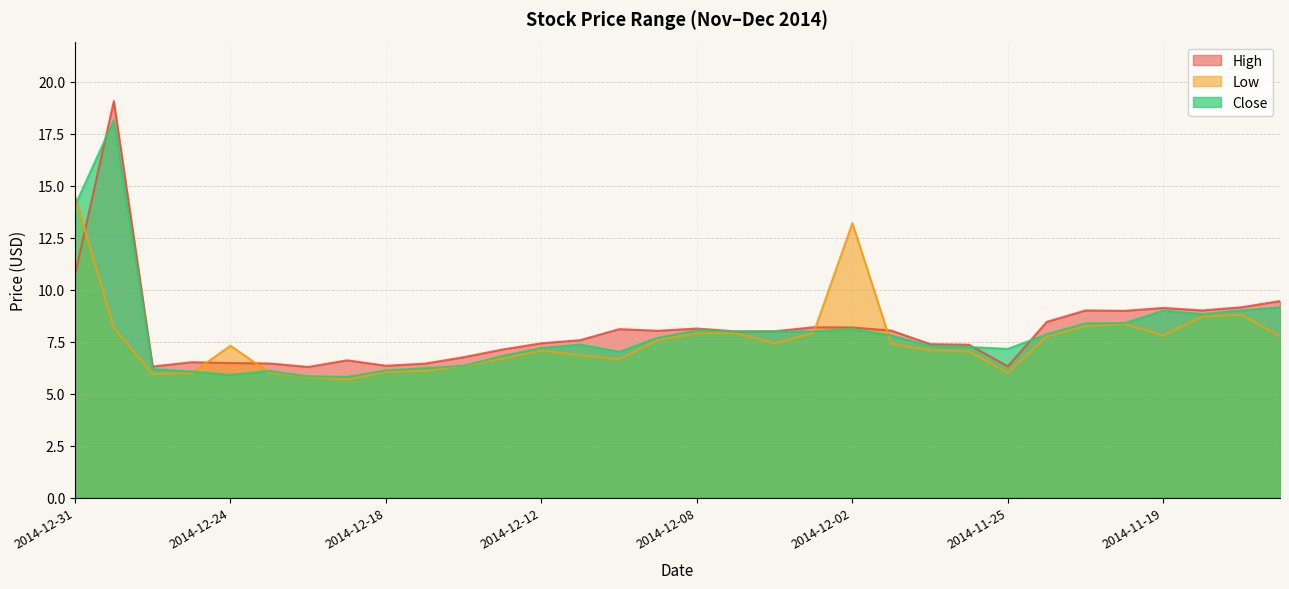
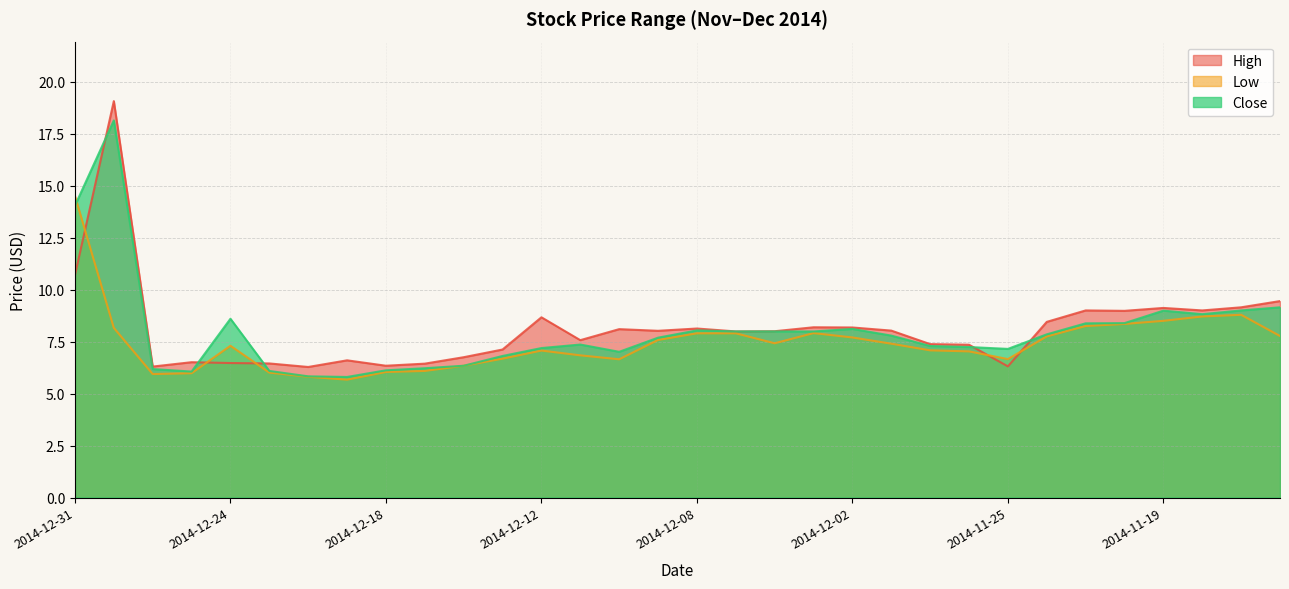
  {
    "High": {
      "2014-12-31": 10.7,
      "2014-12-24": 6.5,
      "2014-12-18": 6.3,
-     "2014-12-12": 7.4,
+     "2014-12-12": 8.7,
      "2014-11-25": 6.3,
      "2014-11-19": 9.1
    },
    "Low": {
      "2014-12-31": 14.5,
      "2014-12-24": 7.3,
      "2014-12-08": 7.9,
-     "2014-12-02": 13.2,
-     "2014-11-25": 6.0,
-     "2014-11-19": 7.8
+     "2014-12-02": 7.7,
+     "2014-11-25": 6.7,
+     "2014-11-19": 8.5
    },
    "Close": {
      "2014-12-31": 14.0,
-     "2014-12-24": 5.9,
+     "2014-12-24": 8.6,
      "2014-11-25": 7.2,
      "2014-11-19": 9.0
    }
  }
